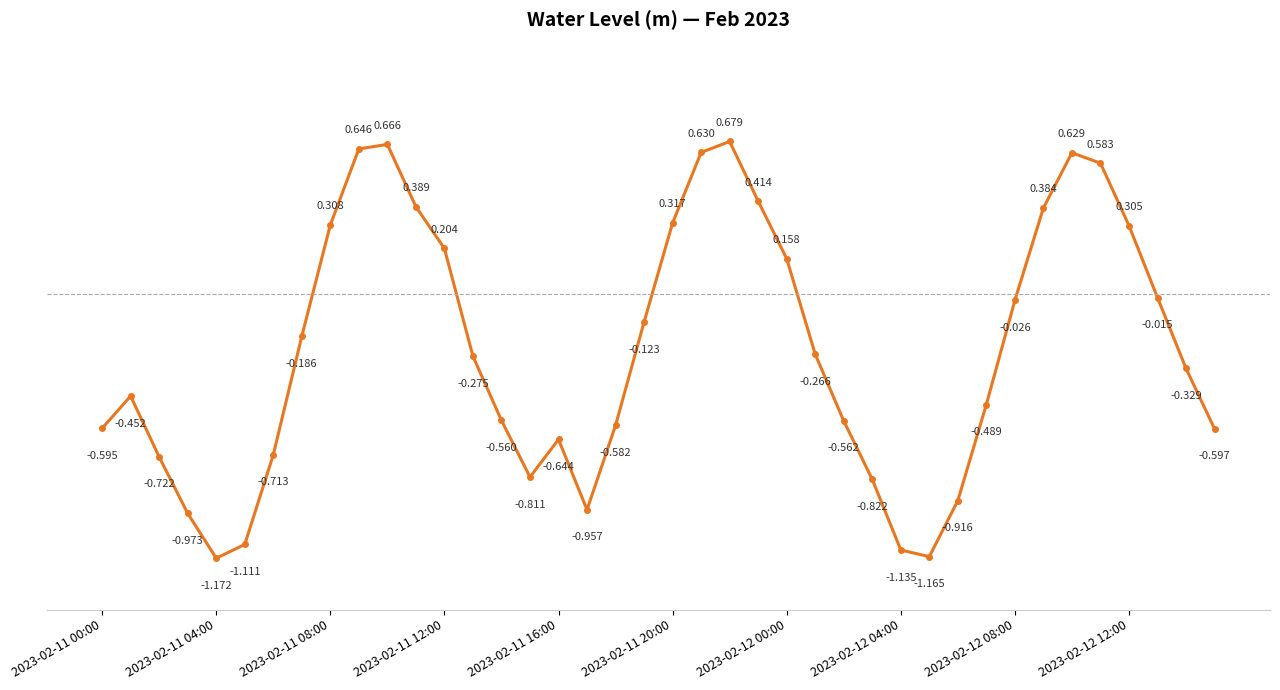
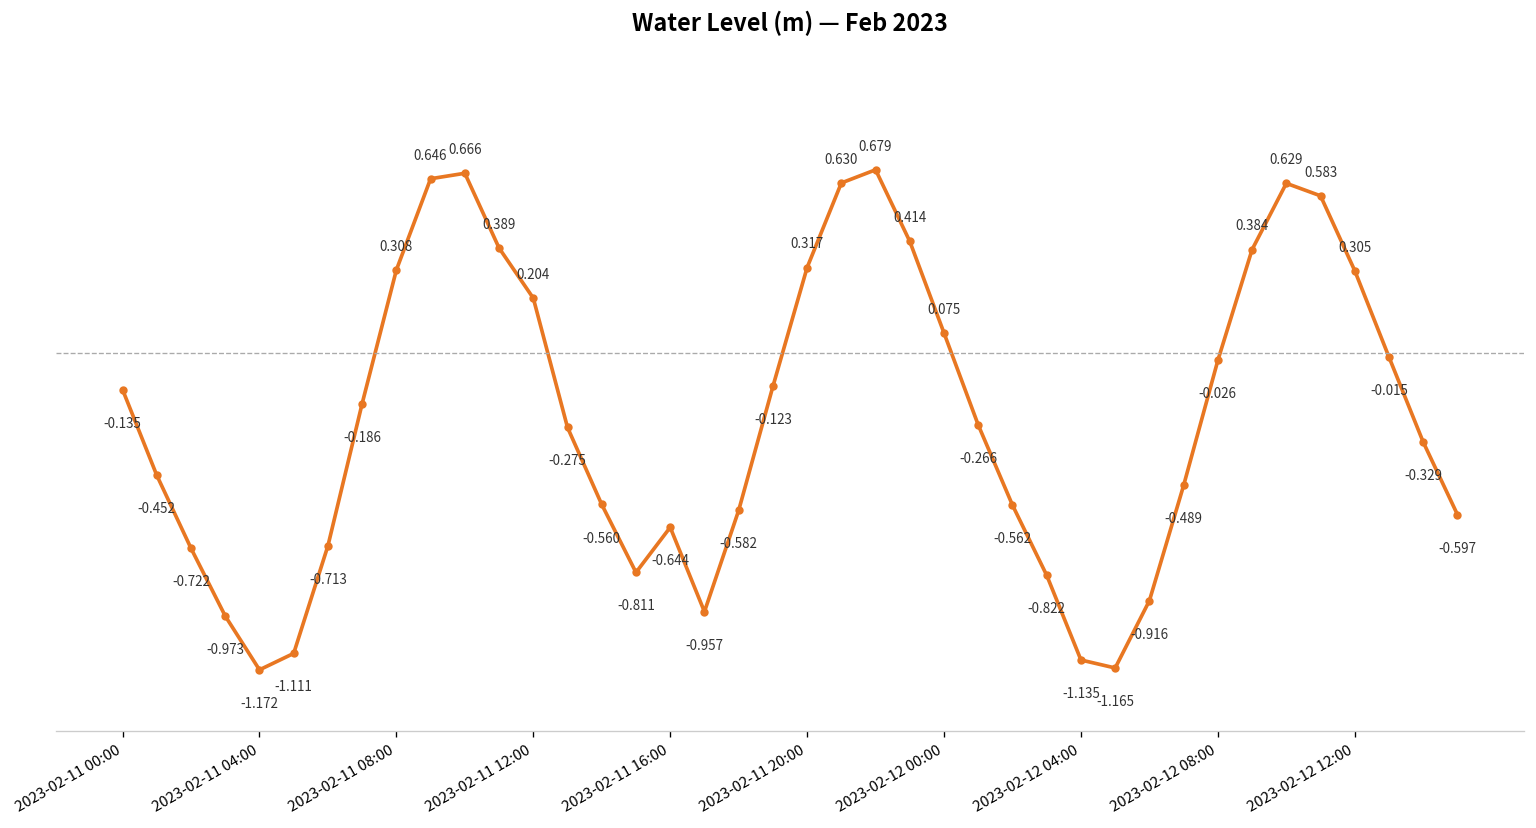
  {
-   "2023-02-11 00:00": -0.595,
+   "2023-02-11 00:00": -0.135,
    "2023-02-11 04:00": -1.172,
    "2023-02-11 08:00": 0.308,
    "2023-02-11 12:00": 0.204,
    "2023-02-11 16:00": -0.644,
    "2023-02-11 20:00": 0.317,
-   "2023-02-12 00:00": 0.158,
+   "2023-02-12 00:00": 0.075,
    "2023-02-12 04:00": -1.135,
    "2023-02-12 08:00": -0.026,
    "2023-02-12 12:00": 0.305
  }
